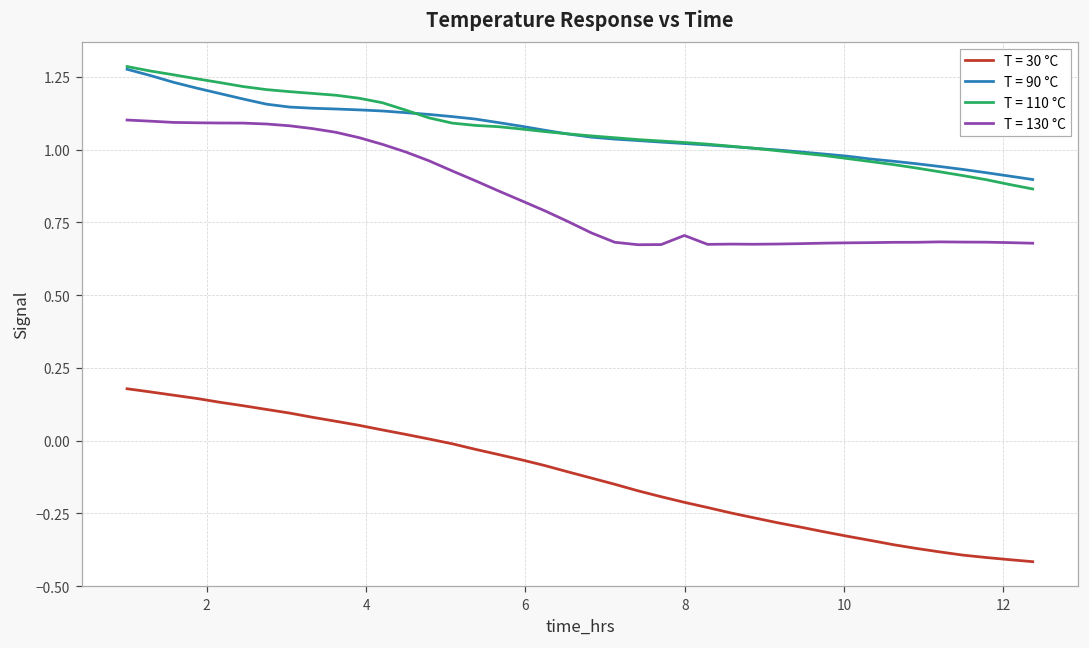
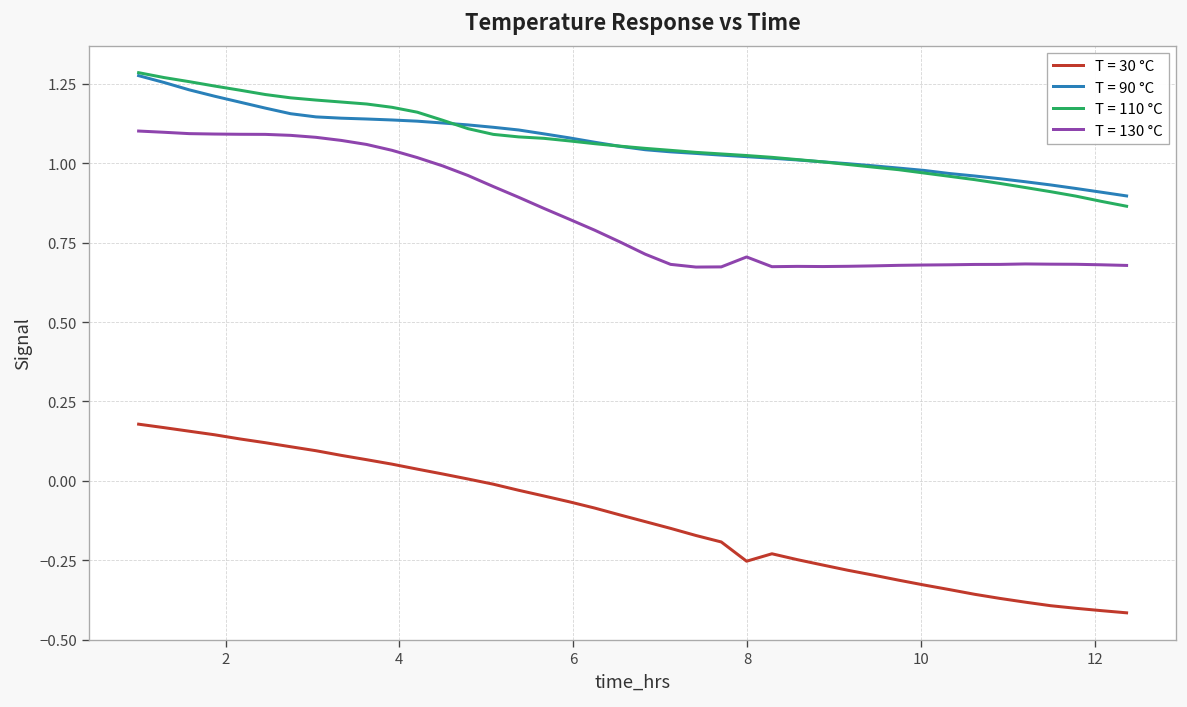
  {
    "T = 30 °C": {
-     "8": -0.21
+     "8": -0.25
    },
    "T = 130 °C": {
      "8": 0.71
    }
  }
